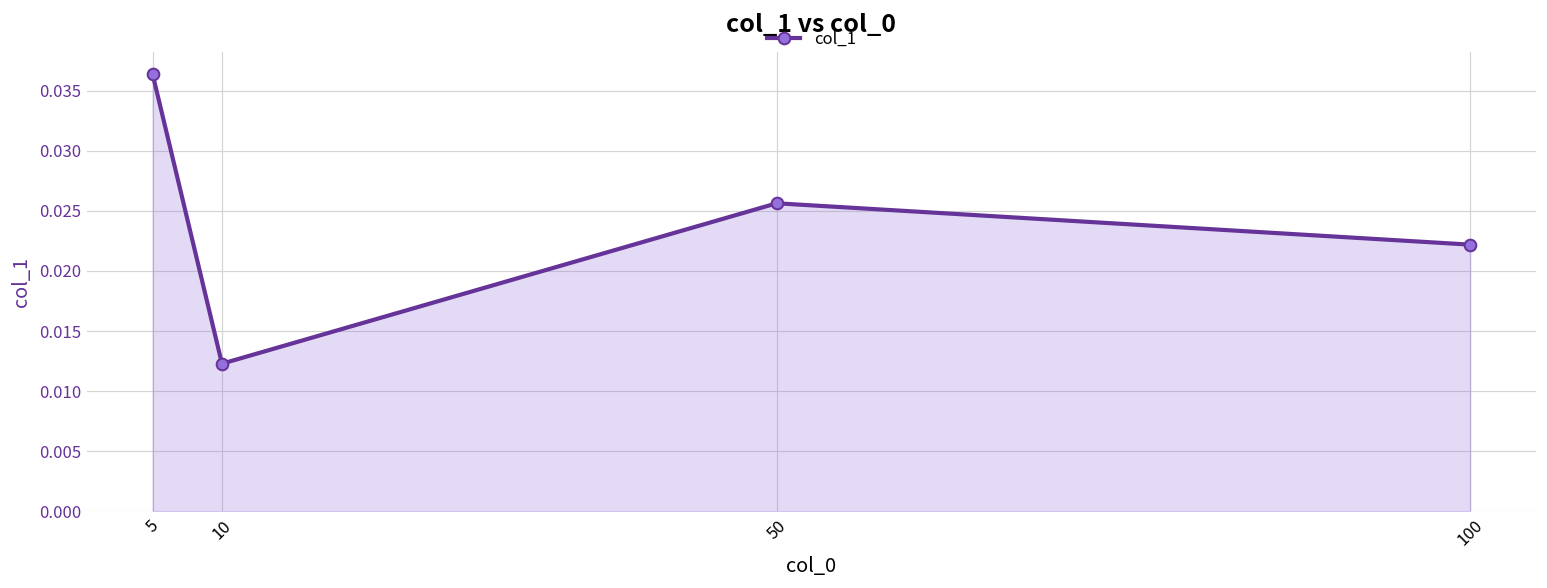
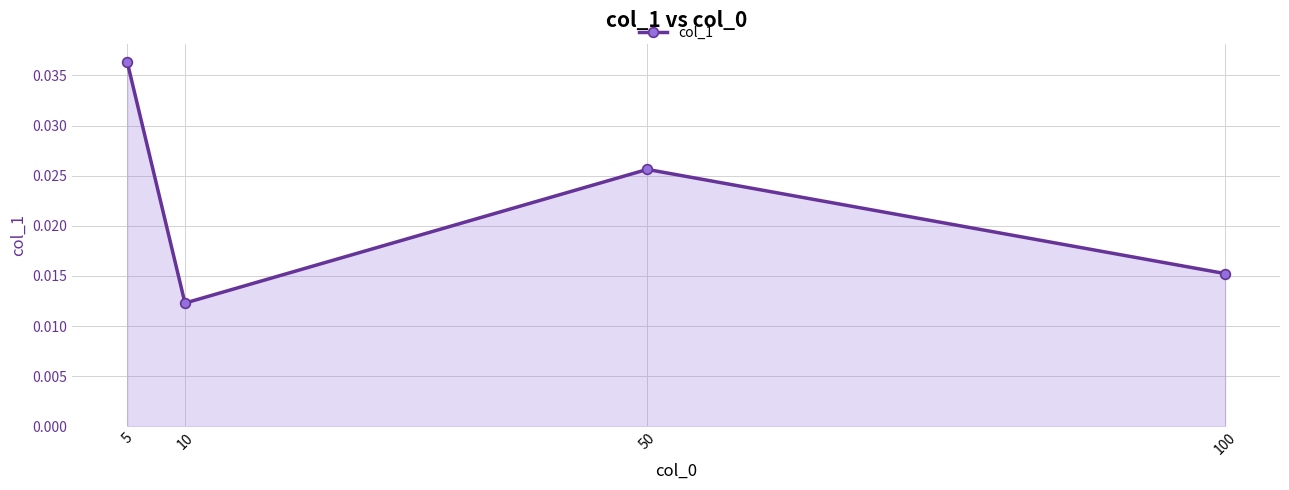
  {
    "5": 0.0364,
    "10": 0.0123,
    "50": 0.0256,
-   "100": 0.0222
+   "100": 0.0152
  }
